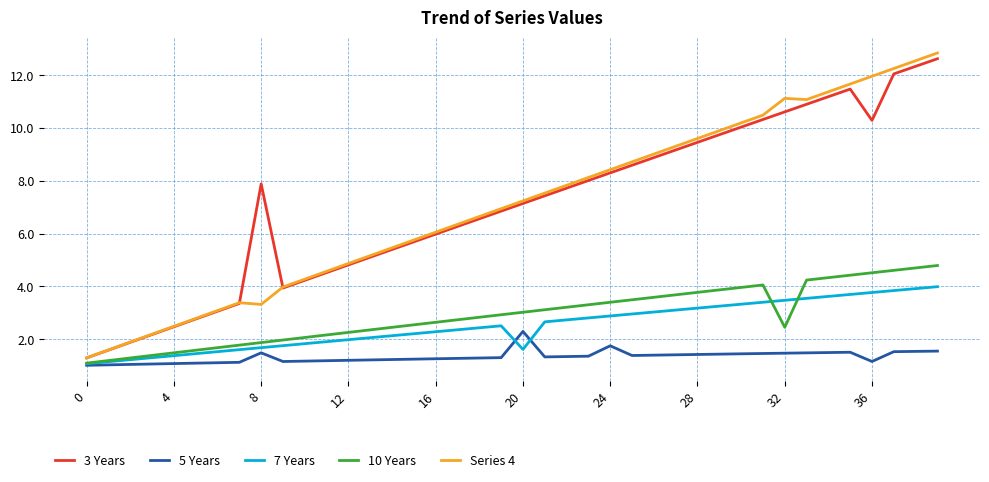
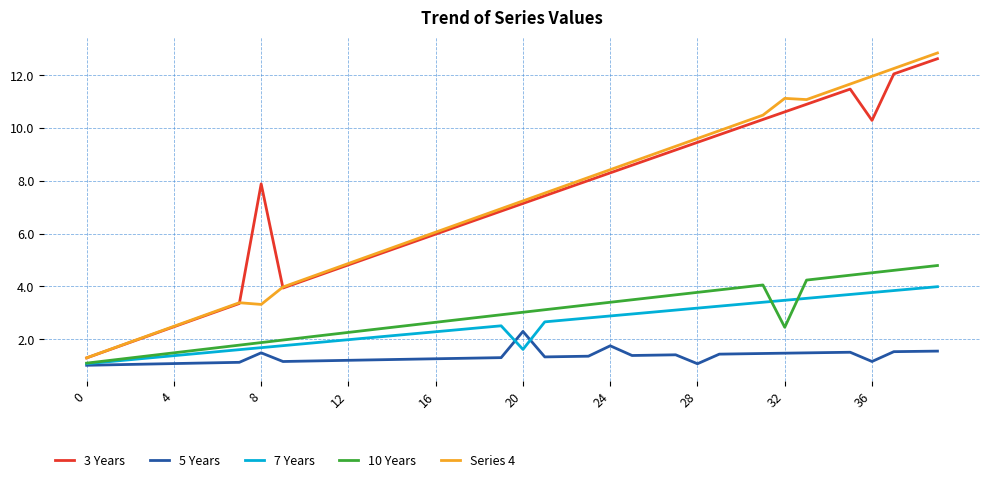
  {
    "3 Years": {
      "8": 7.9,
      "20": 7.1,
      "24": 8.3,
      "28": 9.5,
      "32": 10.6,
      "36": 10.3
    },
    "5 Years": {
      "4": 1.1,
      "8": 1.5,
      "12": 1.2,
      "16": 1.3,
      "20": 2.3,
      "24": 1.8,
-     "28": 1.4,
+     "28": 1.1,
      "32": 1.5,
      "36": 1.2
    },
    "7 Years": {
      "4": 1.4,
      "8": 1.7,
      "12": 2.0,
      "16": 2.3,
      "20": 1.6,
      "24": 2.9,
      "28": 3.2,
      "32": 3.5,
      "36": 3.8
    },
    "10 Years": {
      "4": 1.5,
      "8": 1.9,
      "12": 2.3,
      "16": 2.6,
      "20": 3.0,
      "24": 3.4,
      "28": 3.8,
      "32": 2.5,
      "36": 4.5
    },
    "Series 4": {
      "8": 3.3,
      "20": 7.2,
      "24": 8.4,
      "28": 9.6,
      "32": 11.1,
      "36": 12.0
    }
  }
